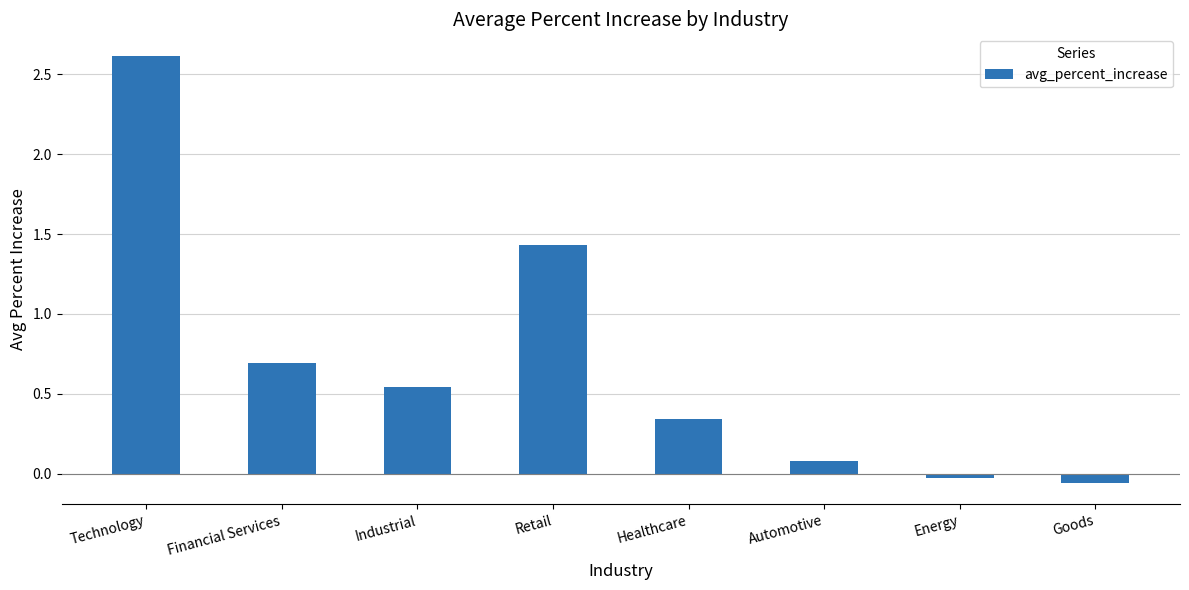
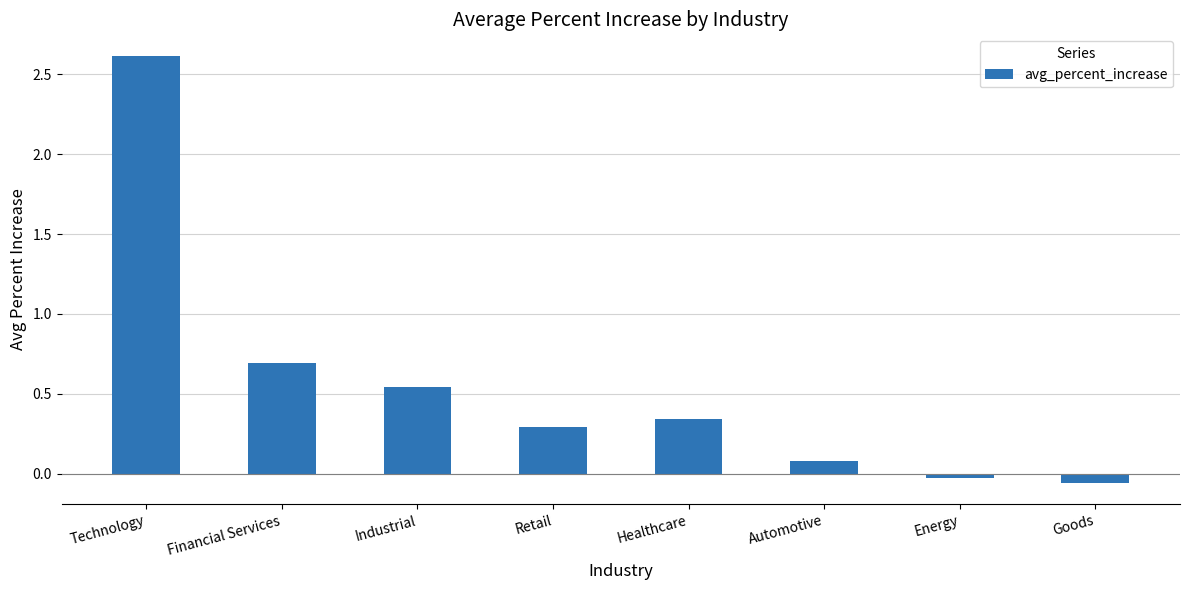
  {
    "Technology": 2.62,
    "Financial Services": 0.70,
    "Industrial": 0.54,
-   "Retail": 1.43,
+   "Retail": 0.29,
    "Healthcare": 0.34,
    "Automotive": 0.08,
    "Energy": -0.03,
    "Goods": -0.06
  }
